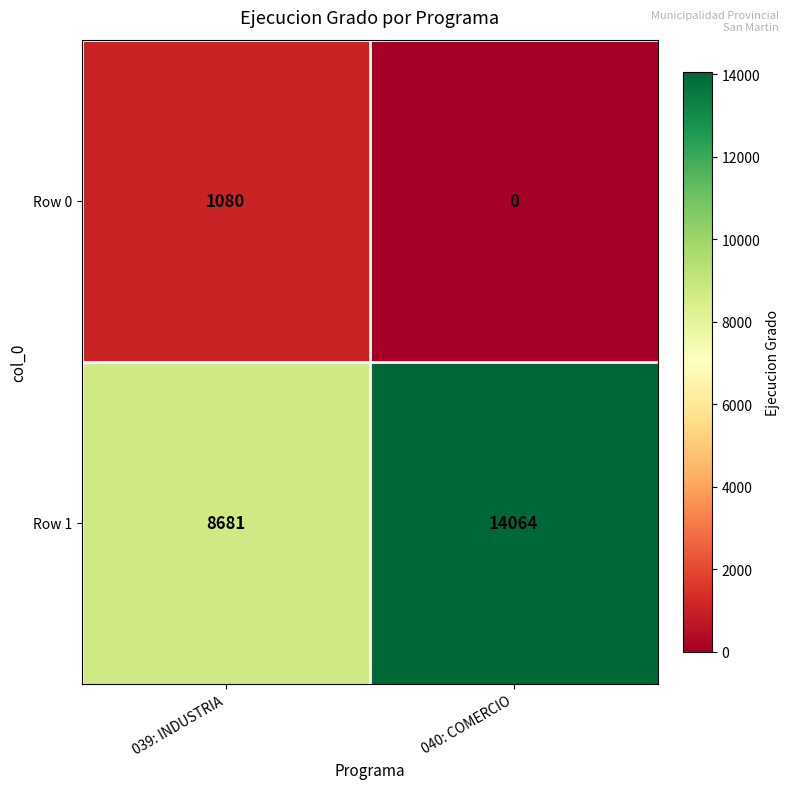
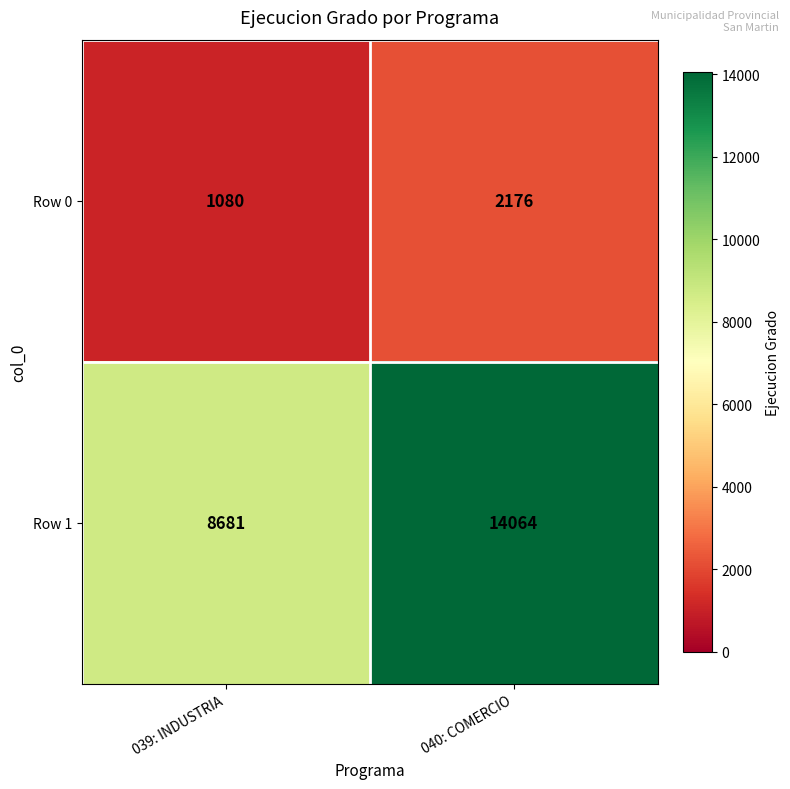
  {
    "Row 0": {
      "039: INDUSTRIA": 1080,
-     "040: COMERCIO": 0
+     "040: COMERCIO": 2176
    },
    "Row 1": {
      "039: INDUSTRIA": 8681,
      "040: COMERCIO": 14064
    }
  }
